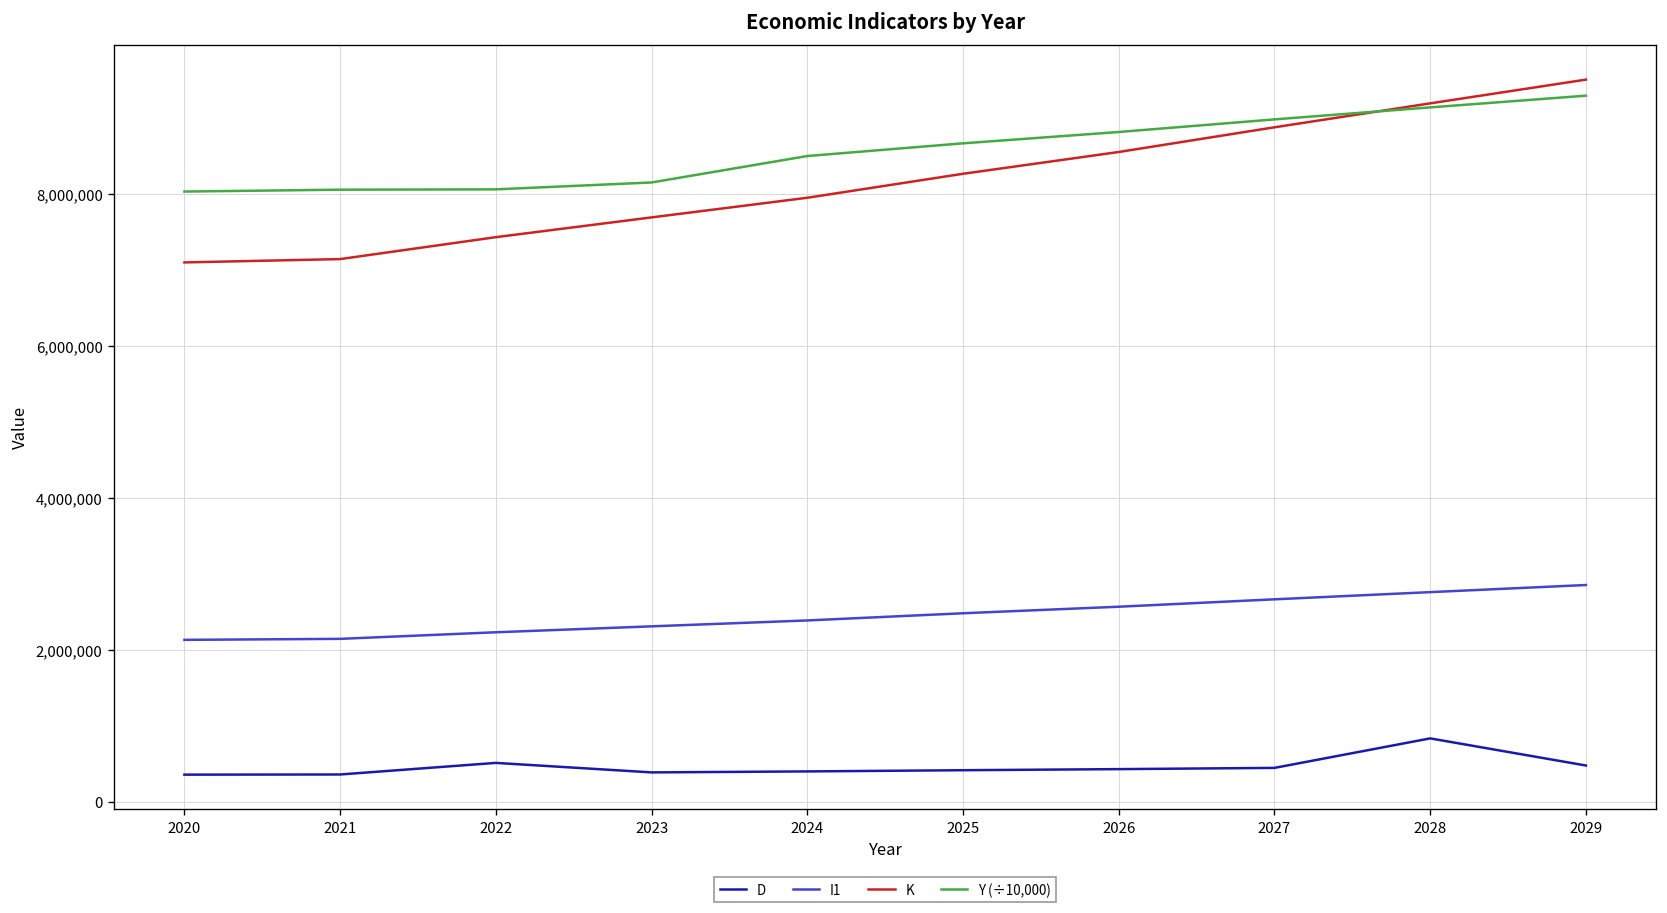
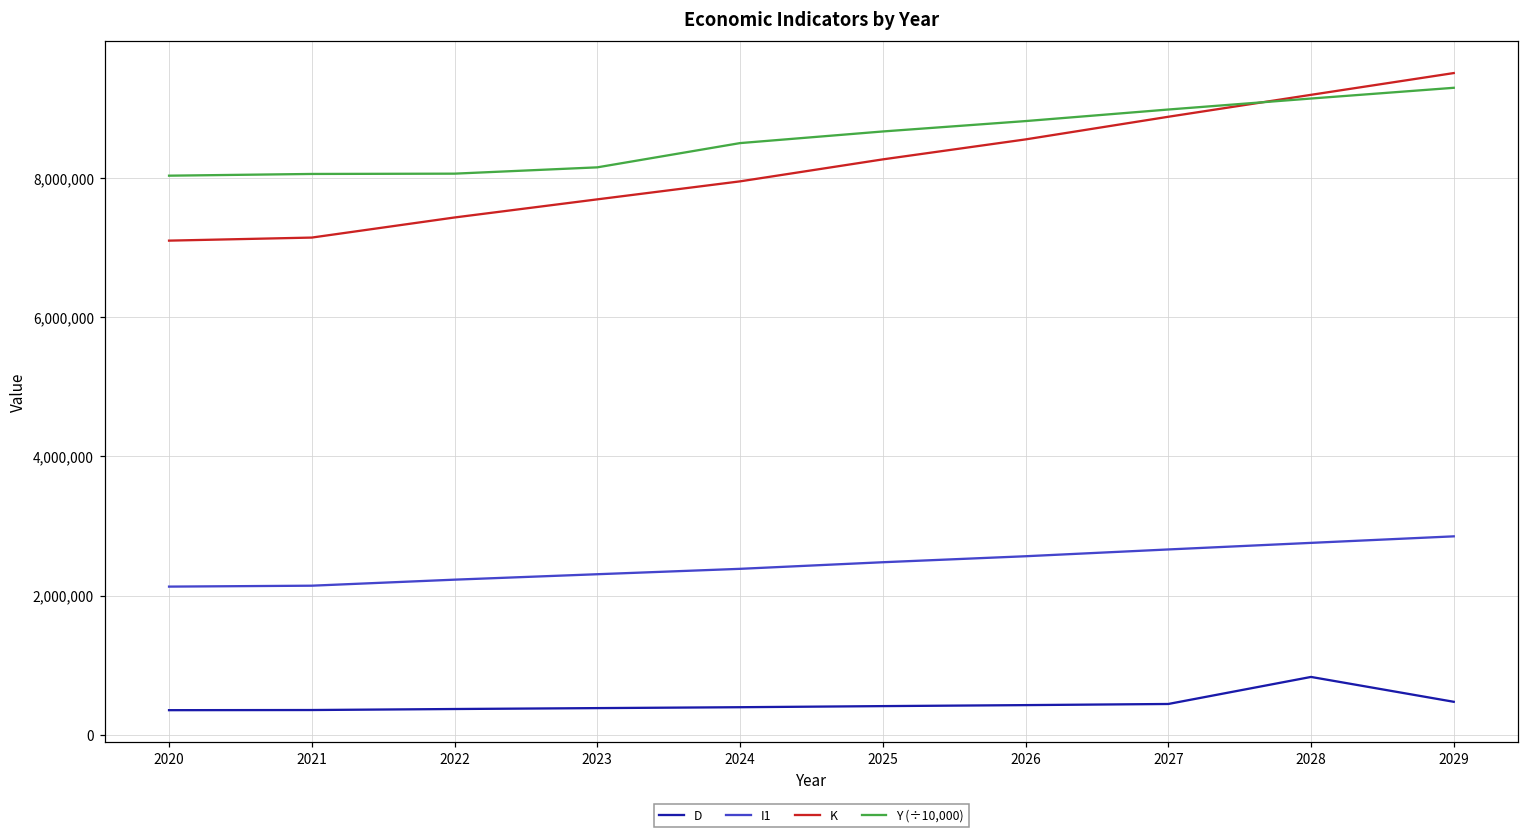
  {
    "D": {
      "2020": "400,000",
      "2021": "400,000",
-     "2022": "500,000",
+     "2022": "400,000",
      "2023": "400,000",
      "2024": "400,000",
      "2025": "400,000",
      "2026": "400,000",
      "2027": "400,000",
      "2028": "800,000",
      "2029": "500,000"
    },
    "I1": {
      "2020": "2,100,000",
      "2021": "2,100,000",
      "2022": "2,200,000",
      "2023": "2,300,000",
      "2024": "2,400,000",
      "2025": "2,500,000",
      "2026": "2,600,000",
      "2027": "2,700,000",
      "2028": "2,800,000",
      "2029": "2,900,000"
    },
    "K": {
      "2020": "7,100,000",
      "2021": "7,100,000",
      "2022": "7,400,000",
      "2023": "7,700,000",
      "2024": "8,000,000",
      "2025": "8,300,000",
      "2026": "8,600,000",
      "2027": "8,900,000",
      "2028": "9,200,000",
      "2029": "9,500,000"
    },
    "Y (÷10,000)": {
      "2020": "8,000,000",
      "2021": "8,100,000",
      "2022": "8,100,000",
      "2023": "8,200,000",
      "2024": "8,500,000",
      "2025": "8,700,000",
      "2026": "8,800,000",
      "2027": "9,000,000",
      "2028": "9,100,000",
      "2029": "9,300,000"
    }
  }
